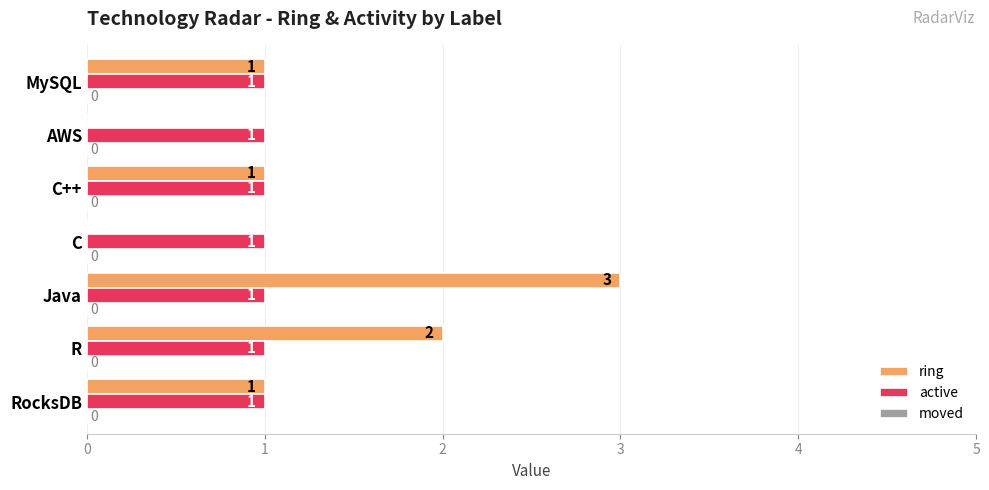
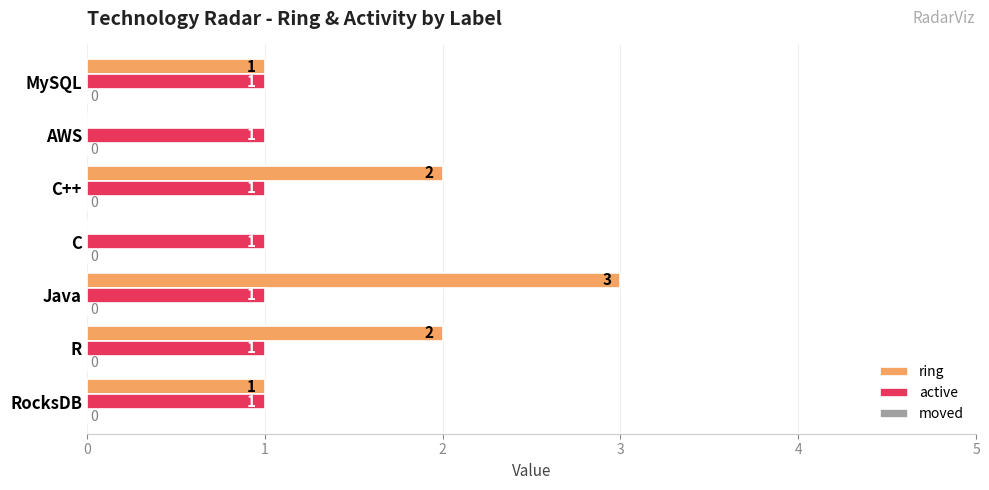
  {
    "ring": {
      "MySQL": 1,
-     "C++": 1,
+     "C++": 2,
      "Java": 3,
      "R": 2,
      "RocksDB": 1
    },
    "active": {
      "MySQL": 1,
      "AWS": 1,
      "C++": 1,
      "C": 1,
      "Java": 1,
      "R": 1,
      "RocksDB": 1
    },
    "moved": {
      "MySQL": 0,
      "AWS": 0,
      "C++": 0,
      "C": 0,
      "Java": 0,
      "R": 0,
      "RocksDB": 0
    }
  }
